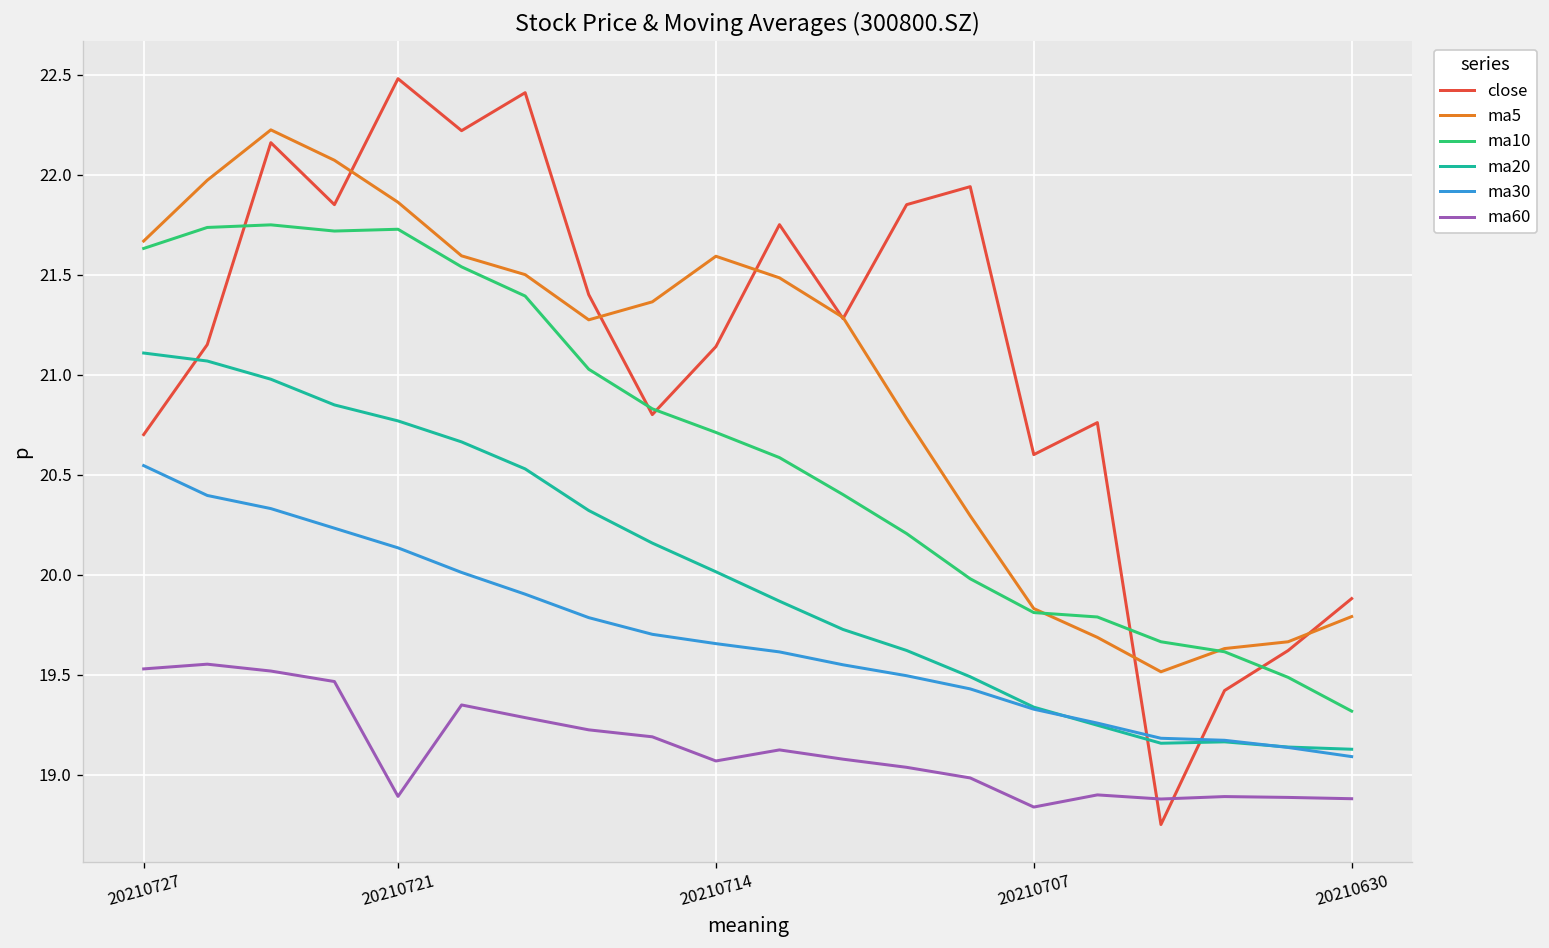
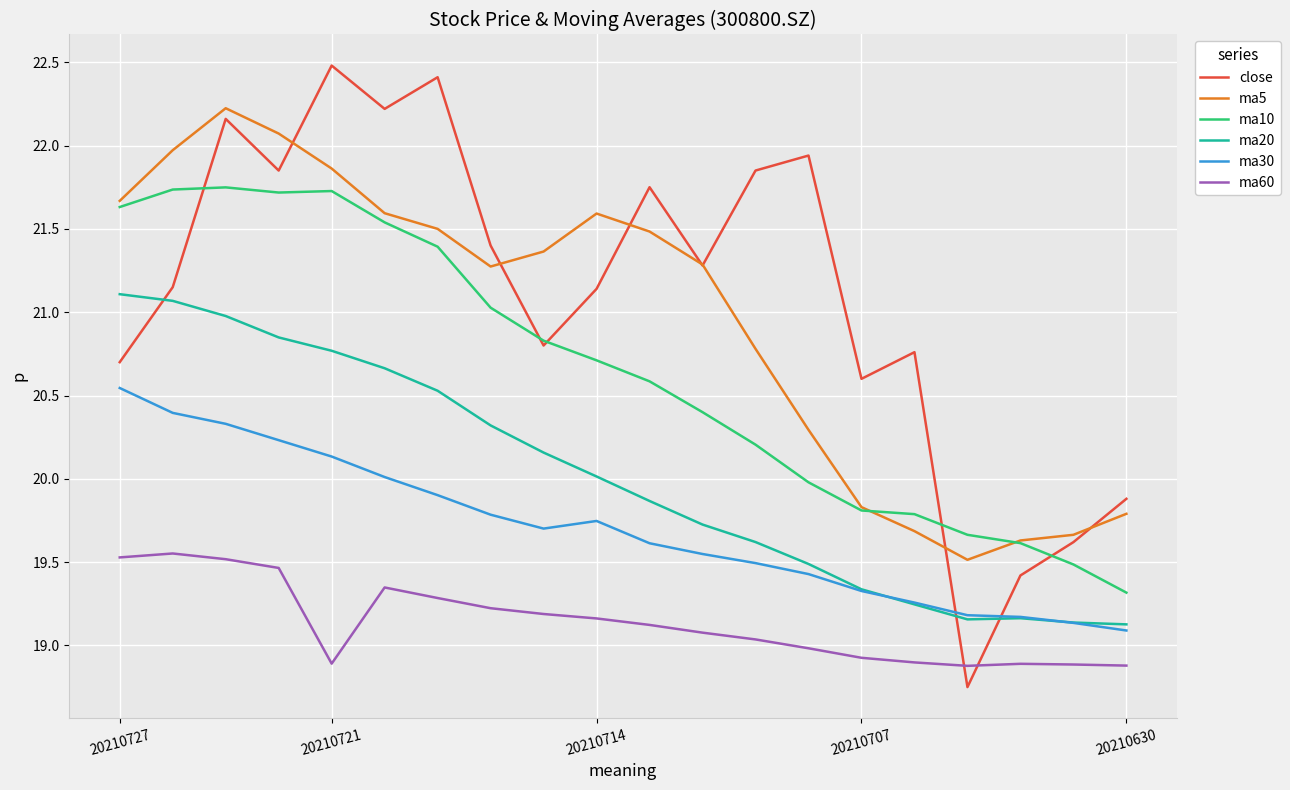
  {
    "ma30": {
      "20210727": 20.55,
      "20210721": 20.13,
-     "20210714": 19.65,
+     "20210714": 19.75,
      "20210630": 19.09
    },
    "ma60": {
      "20210727": 19.53,
      "20210721": 18.89,
-     "20210714": 19.07,
-     "20210707": 18.84,
+     "20210714": 19.16,
+     "20210707": 18.93,
      "20210630": 18.88
    }
  }
